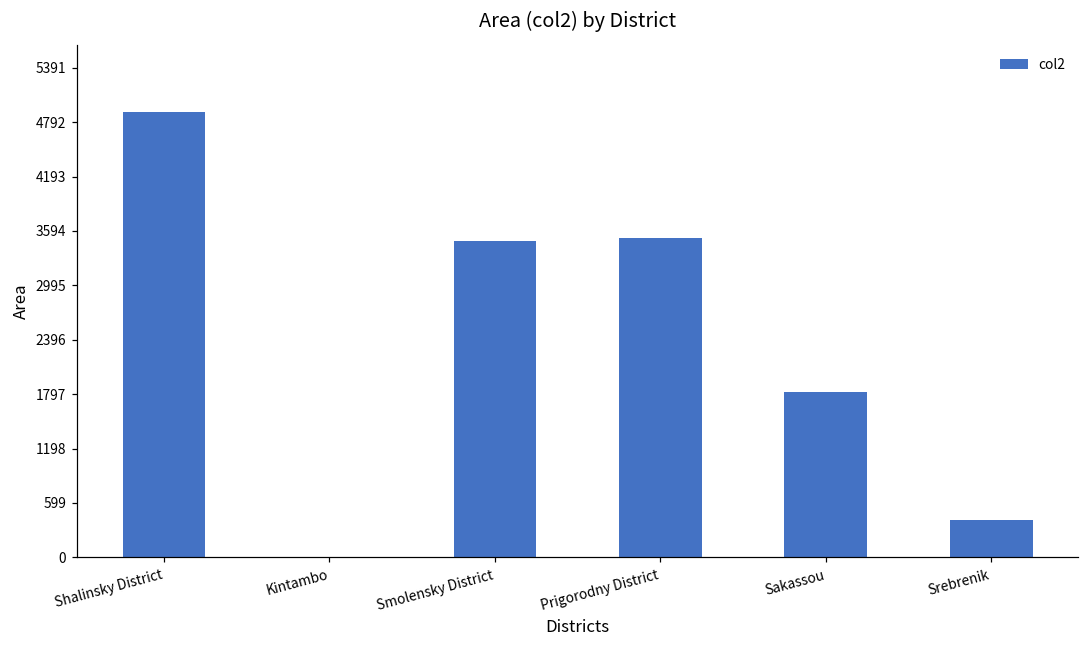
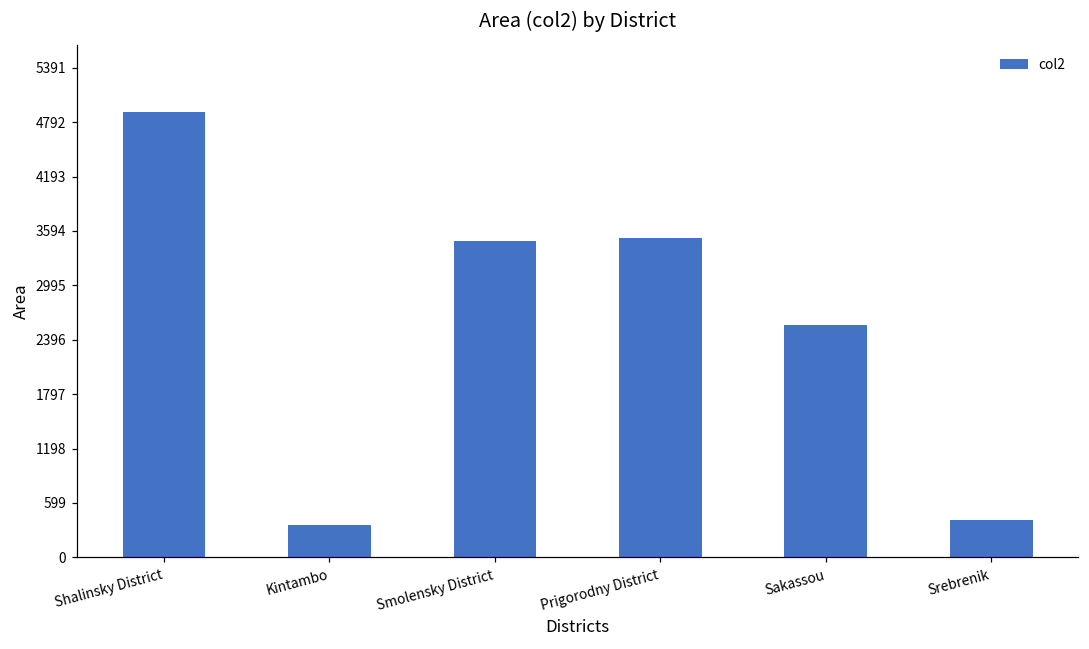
  {
    "Shalinsky District": 4900,
-   "Kintambo": 0,
+   "Kintambo": 400,
    "Smolensky District": 3500,
    "Prigorodny District": 3500,
-   "Sakassou": 1800,
+   "Sakassou": 2600,
    "Srebrenik": 400
  }
